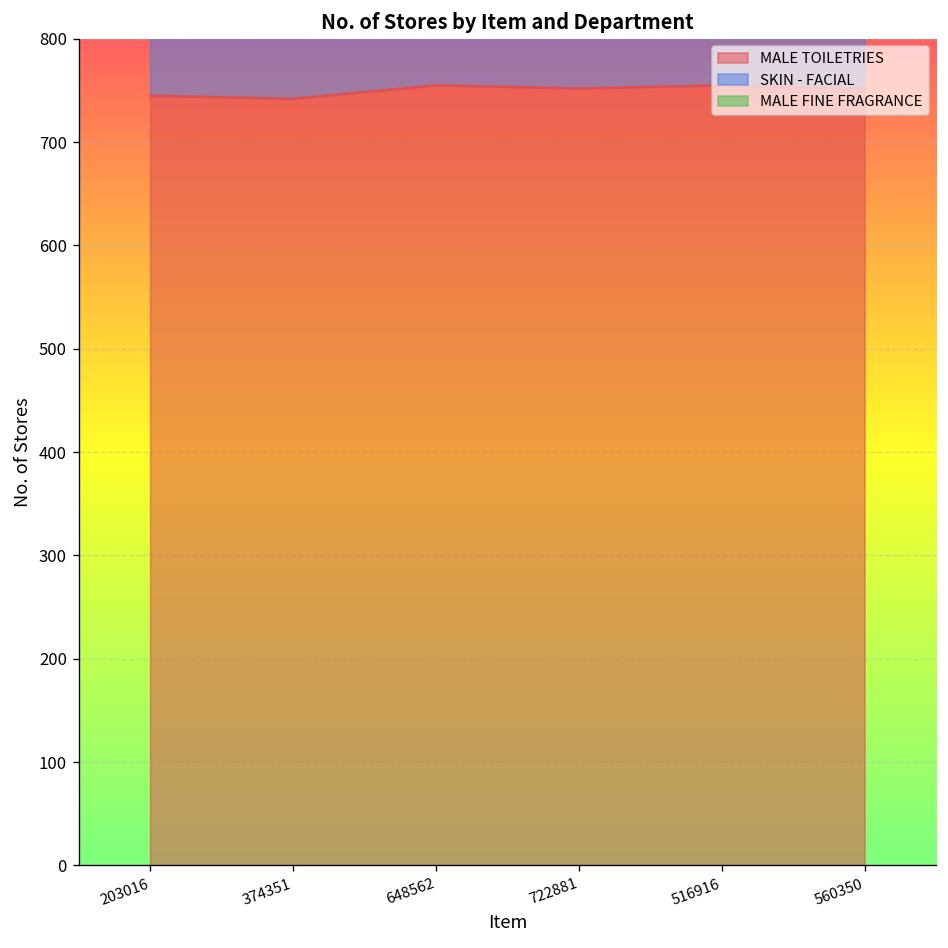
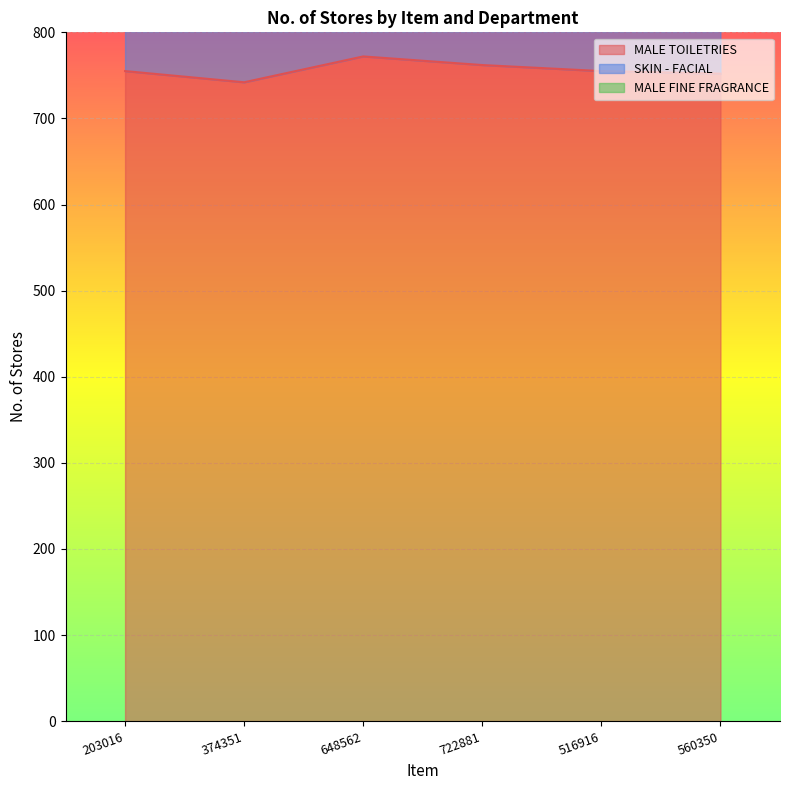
  {
    "MALE TOILETRIES": {
-     "203016": 750,
+     "203016": 760,
      "374351": 740,
-     "648562": 760,
-     "722881": 750
+     "648562": 770,
+     "722881": 760
    }
  }
